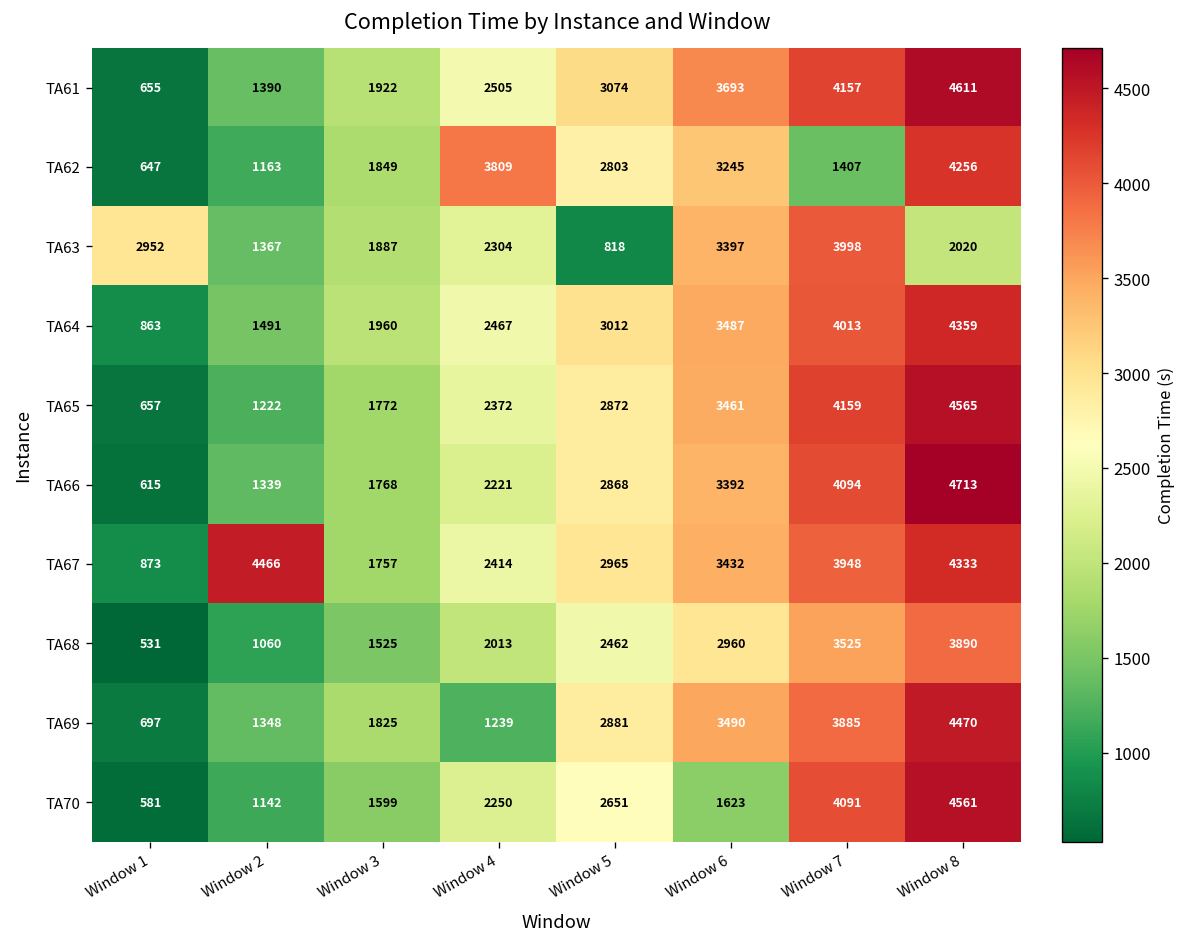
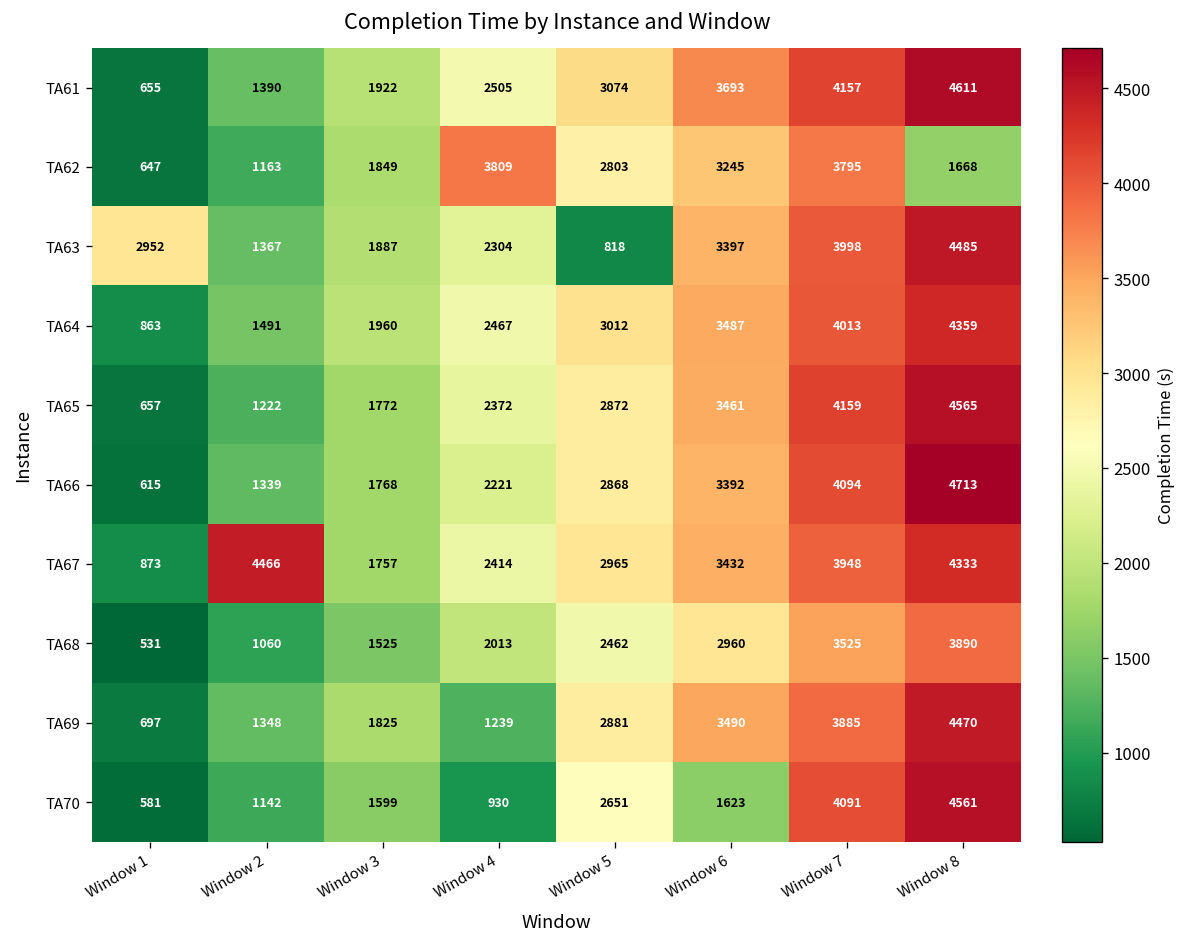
  {
    "TA61": {
      "Window 1": 655,
      "Window 2": 1390,
      "Window 3": 1922,
      "Window 4": 2505,
      "Window 5": 3074,
      "Window 6": 3693,
      "Window 7": 4157,
      "Window 8": 4611
    },
    "TA62": {
      "Window 1": 647,
      "Window 2": 1163,
      "Window 3": 1849,
      "Window 4": 3809,
      "Window 5": 2803,
      "Window 6": 3245,
-     "Window 7": 1407,
-     "Window 8": 4256
+     "Window 7": 3795,
+     "Window 8": 1668
    },
    "TA63": {
      "Window 1": 2952,
      "Window 2": 1367,
      "Window 3": 1887,
      "Window 4": 2304,
      "Window 5": 818,
      "Window 6": 3397,
      "Window 7": 3998,
-     "Window 8": 2020
+     "Window 8": 4485
    },
    "TA64": {
      "Window 1": 863,
      "Window 2": 1491,
      "Window 3": 1960,
      "Window 4": 2467,
      "Window 5": 3012,
      "Window 6": 3487,
      "Window 7": 4013,
      "Window 8": 4359
    },
    "TA65": {
      "Window 1": 657,
      "Window 2": 1222,
      "Window 3": 1772,
      "Window 4": 2372,
      "Window 5": 2872,
      "Window 6": 3461,
      "Window 7": 4159,
      "Window 8": 4565
    },
    "TA66": {
      "Window 1": 615,
      "Window 2": 1339,
      "Window 3": 1768,
      "Window 4": 2221,
      "Window 5": 2868,
      "Window 6": 3392,
      "Window 7": 4094,
      "Window 8": 4713
    },
    "TA67": {
      "Window 1": 873,
      "Window 2": 4466,
      "Window 3": 1757,
      "Window 4": 2414,
      "Window 5": 2965,
      "Window 6": 3432,
      "Window 7": 3948,
      "Window 8": 4333
    },
    "TA68": {
      "Window 1": 531,
      "Window 2": 1060,
      "Window 3": 1525,
      "Window 4": 2013,
      "Window 5": 2462,
      "Window 6": 2960,
      "Window 7": 3525,
      "Window 8": 3890
    },
    "TA69": {
      "Window 1": 697,
      "Window 2": 1348,
      "Window 3": 1825,
      "Window 4": 1239,
      "Window 5": 2881,
      "Window 6": 3490,
      "Window 7": 3885,
      "Window 8": 4470
    },
    "TA70": {
      "Window 1": 581,
      "Window 2": 1142,
      "Window 3": 1599,
-     "Window 4": 2250,
+     "Window 4": 930,
      "Window 5": 2651,
      "Window 6": 1623,
      "Window 7": 4091,
      "Window 8": 4561
    }
  }
